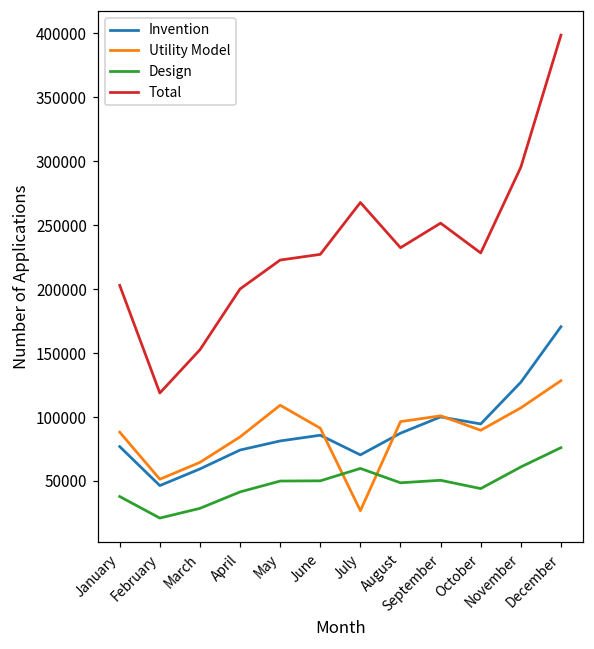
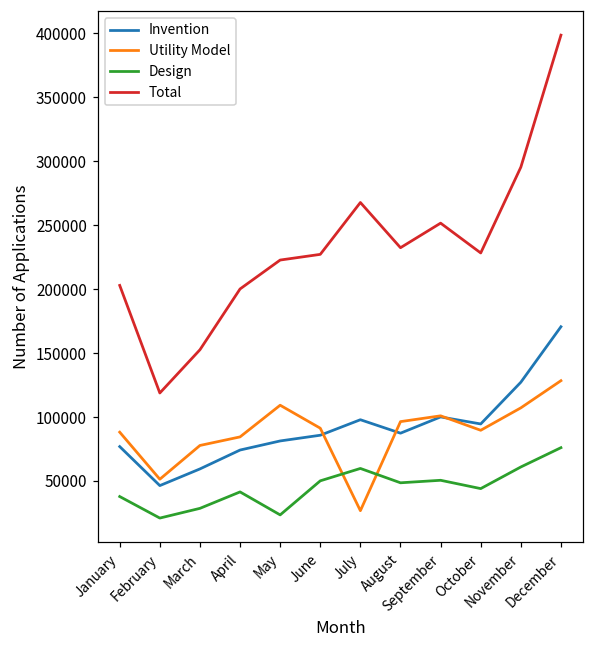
  {
    "Invention": {
      "January": 77000,
      "February": 46000,
      "March": 59000,
      "April": 74000,
      "May": 81000,
      "June": 86000,
-     "July": 70000,
+     "July": 98000,
      "August": 87000,
      "October": 95000,
      "November": 127000,
      "December": 171000
    },
    "Utility Model": {
      "January": 88000,
      "February": 51000,
-     "March": 65000,
+     "March": 78000,
      "April": 84000,
      "May": 109000,
      "June": 91000,
      "July": 27000,
      "August": 96000,
      "October": 90000,
      "November": 107000,
      "December": 128000
    },
    "Design": {
      "January": 38000,
      "February": 21000,
      "March": 29000,
      "April": 41000,
-     "May": 50000,
+     "May": 23000,
      "June": 50000,
      "July": 60000,
      "August": 49000,
      "September": 51000,
      "October": 44000,
      "November": 61000,
      "December": 76000
    },
    "Total": {
      "January": 203000,
      "February": 119000,
      "March": 153000,
      "April": 200000,
      "May": 223000,
      "June": 227000,
      "July": 268000,
      "August": 232000,
      "September": 252000,
      "October": 228000,
      "November": 295000,
      "December": 399000
    }
  }
